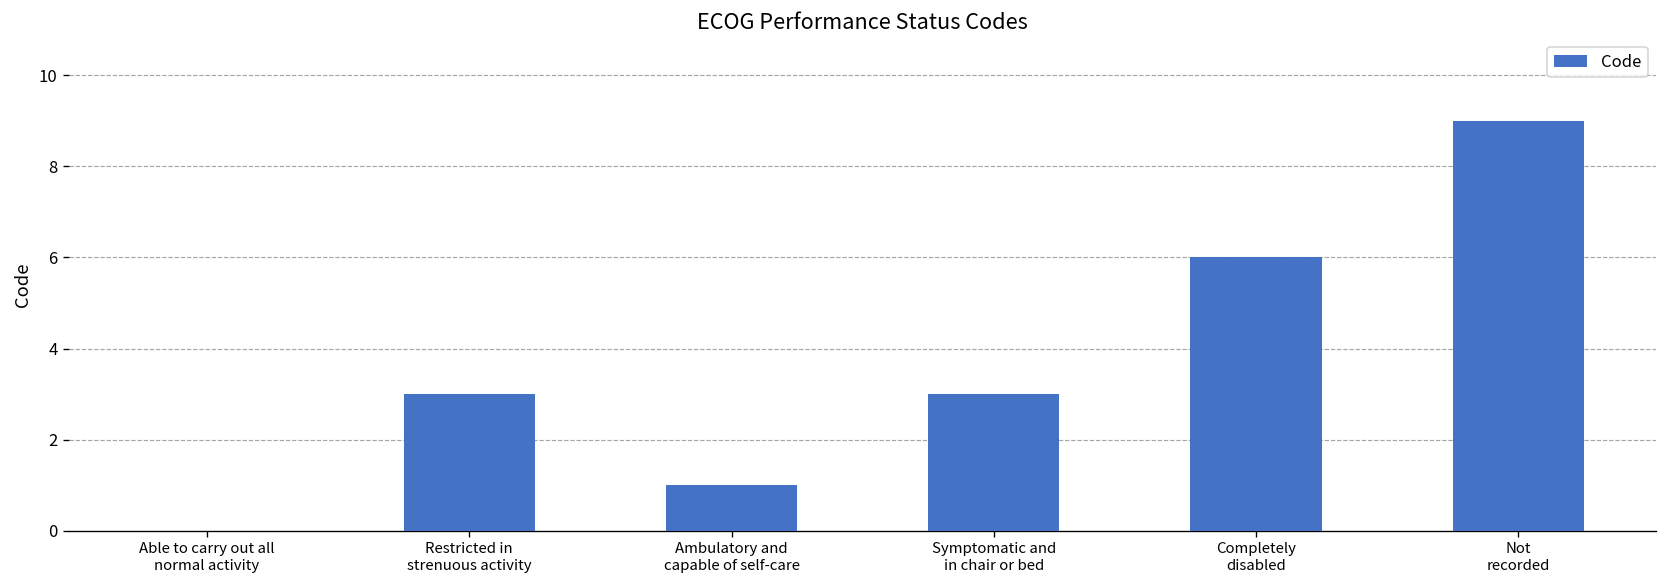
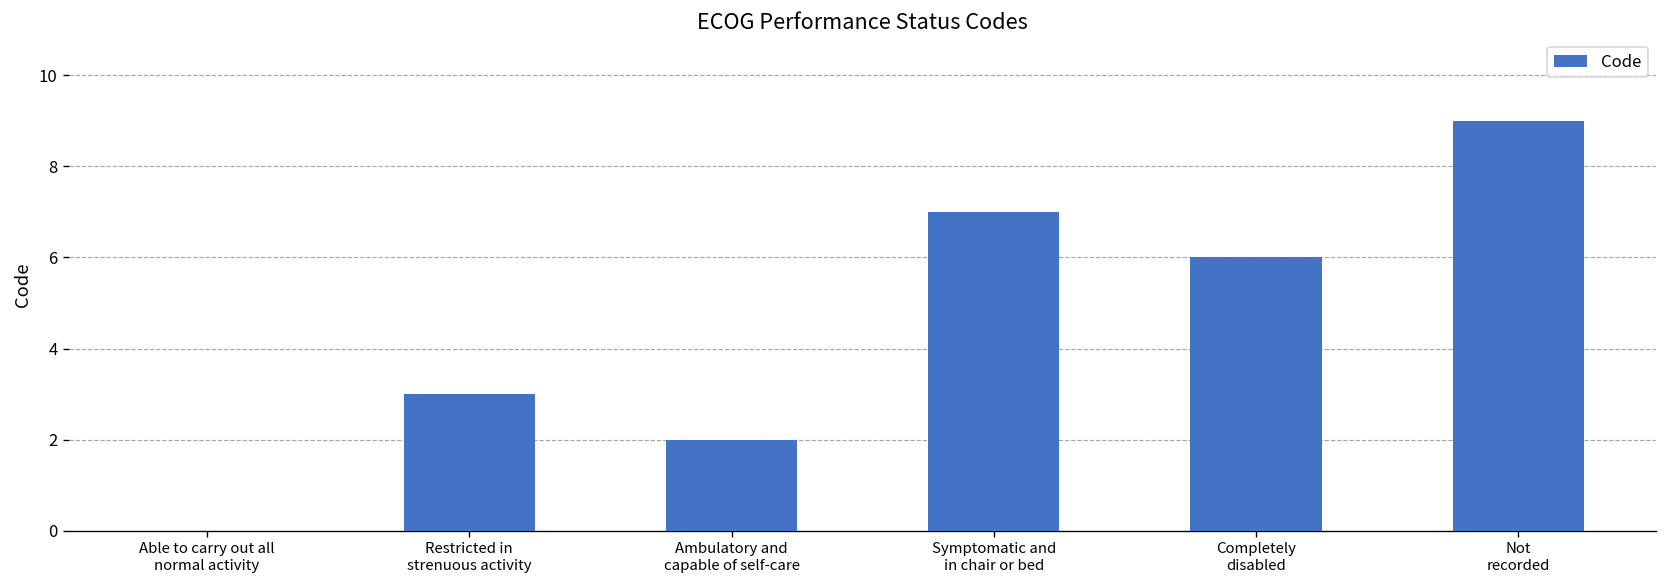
  {
    "Able to carry out all normal activity": 0,
    "Restricted in strenuous activity": 3,
-   "Ambulatory and capable of self-care": 1,
-   "Symptomatic and in chair or bed": 3,
+   "Ambulatory and capable of self-care": 2,
+   "Symptomatic and in chair or bed": 7,
    "Completely disabled": 6,
    "Not recorded": 9
  }
